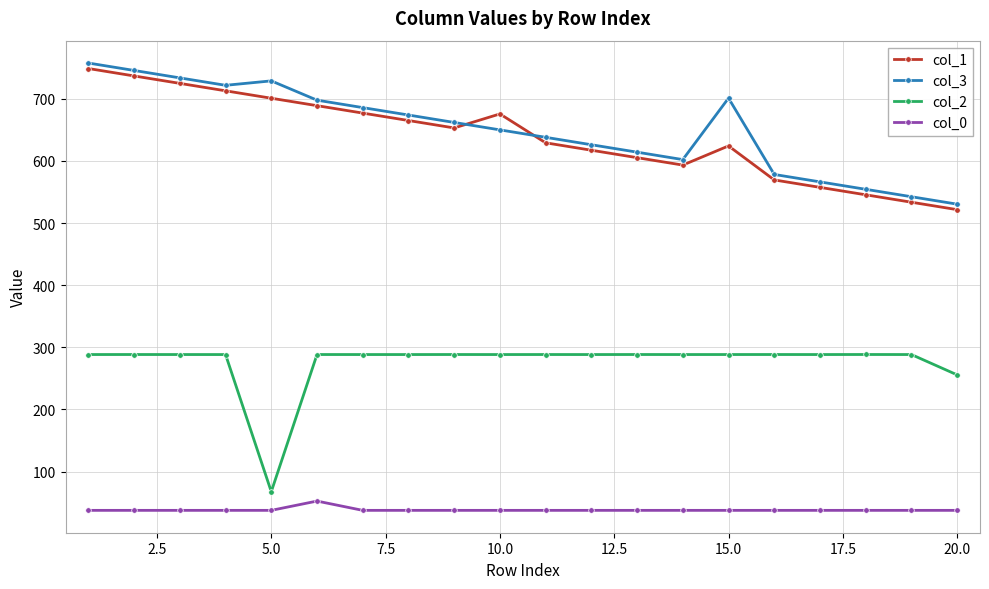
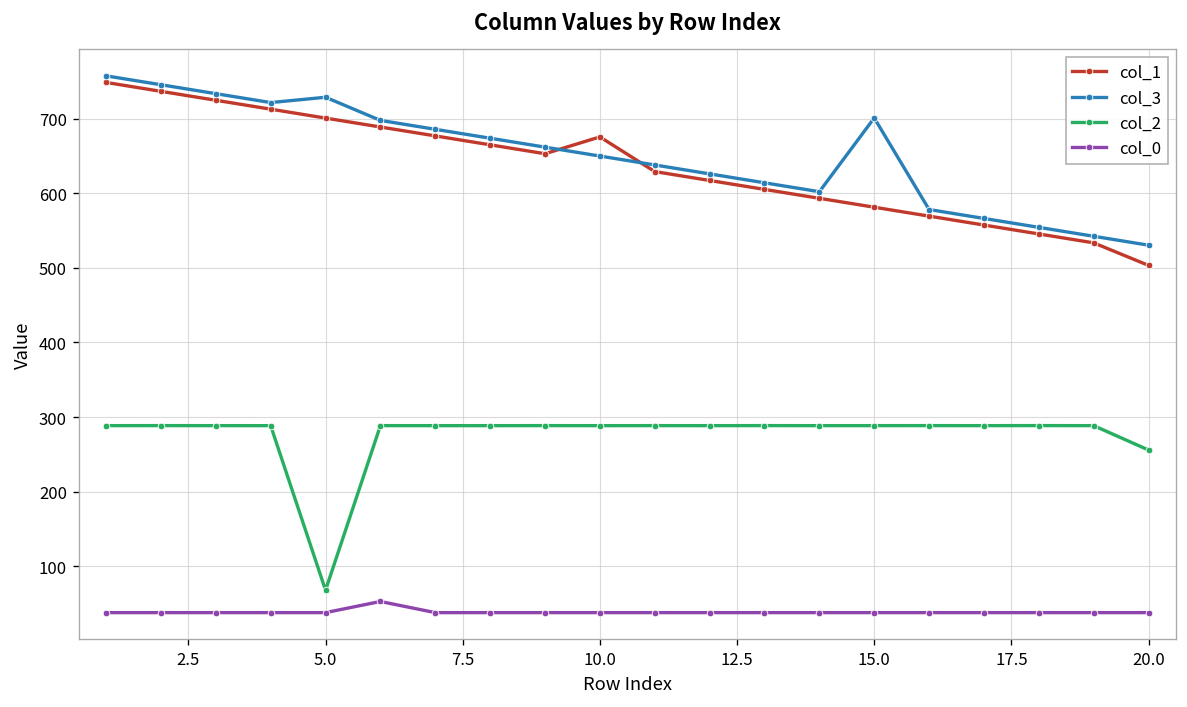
  {
    "col_1": {
      "5.0": 700,
      "10.0": 680,
-     "15.0": 620,
-     "20.0": 520
+     "15.0": 580,
+     "20.0": 500
    },
    "col_3": {
      "5.0": 730,
      "10.0": 650,
      "15.0": 700,
      "20.0": 530
    },
    "col_2": {
      "5.0": 70,
      "10.0": 290,
      "15.0": 290,
      "20.0": 260
    },
    "col_0": {
      "5.0": 40,
      "10.0": 40,
      "15.0": 40,
      "20.0": 40
    }
  }
